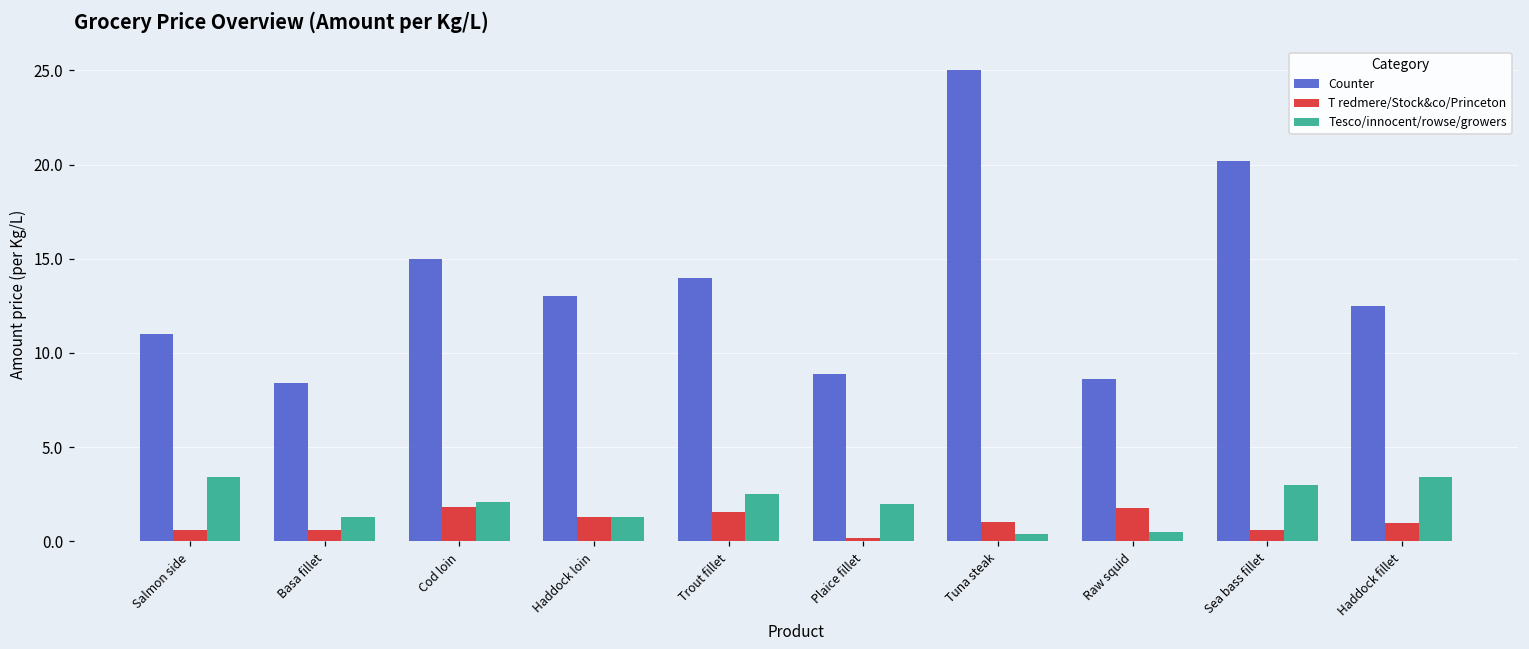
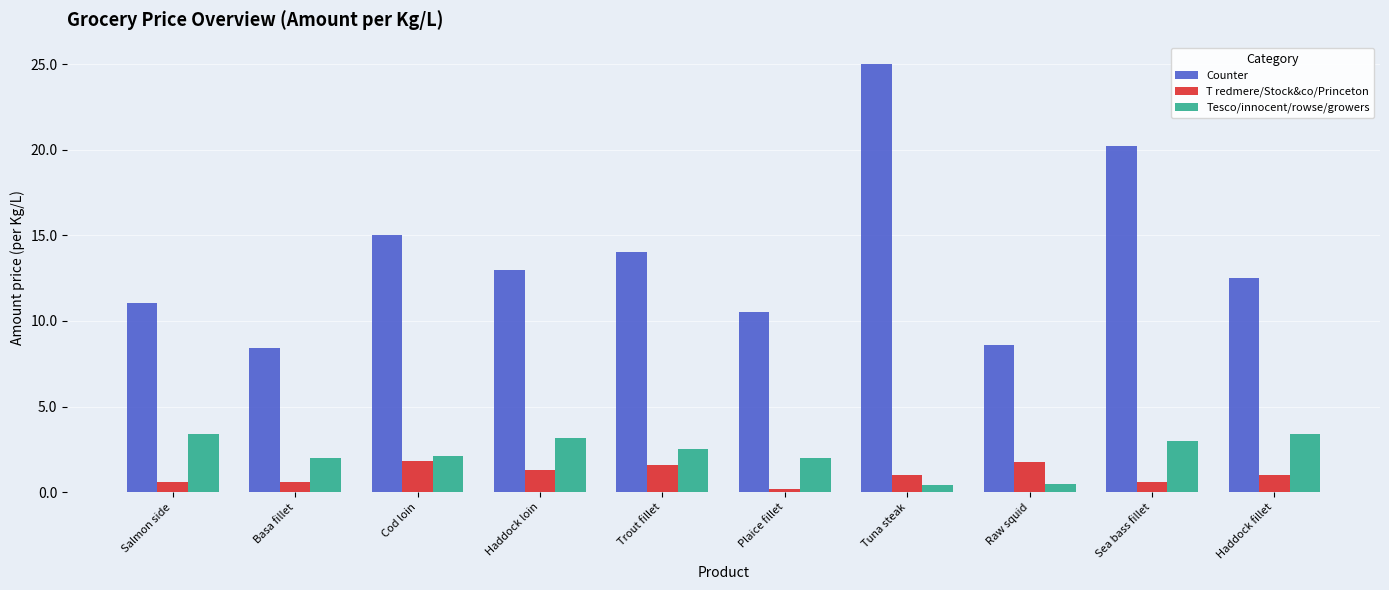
  {
    "Counter": {
      "Salmon side": 11.0,
      "Basa fillet": 8.4,
      "Cod loin": 15.0,
      "Haddock loin": 13.0,
      "Trout fillet": 14.0,
-     "Plaice fillet": 8.9,
+     "Plaice fillet": 10.5,
      "Tuna steak": 25.0,
      "Raw squid": 8.6,
      "Sea bass fillet": 20.2,
      "Haddock fillet": 12.5
    },
    "T redmere/Stock&co/Princeton": {
      "Salmon side": 0.6,
      "Basa fillet": 0.6,
      "Cod loin": 1.8,
      "Haddock loin": 1.3,
      "Trout fillet": 1.6,
      "Plaice fillet": 0.2,
      "Tuna steak": 1.0,
      "Raw squid": 1.8,
      "Sea bass fillet": 0.6,
      "Haddock fillet": 1.0
    },
    "Tesco/innocent/rowse/growers": {
      "Salmon side": 3.4,
-     "Basa fillet": 1.3,
+     "Basa fillet": 2.0,
      "Cod loin": 2.1,
-     "Haddock loin": 1.3,
+     "Haddock loin": 3.2,
      "Trout fillet": 2.5,
      "Plaice fillet": 2.0,
      "Tuna steak": 0.4,
      "Raw squid": 0.5,
      "Sea bass fillet": 3.0,
      "Haddock fillet": 3.4
    }
  }
